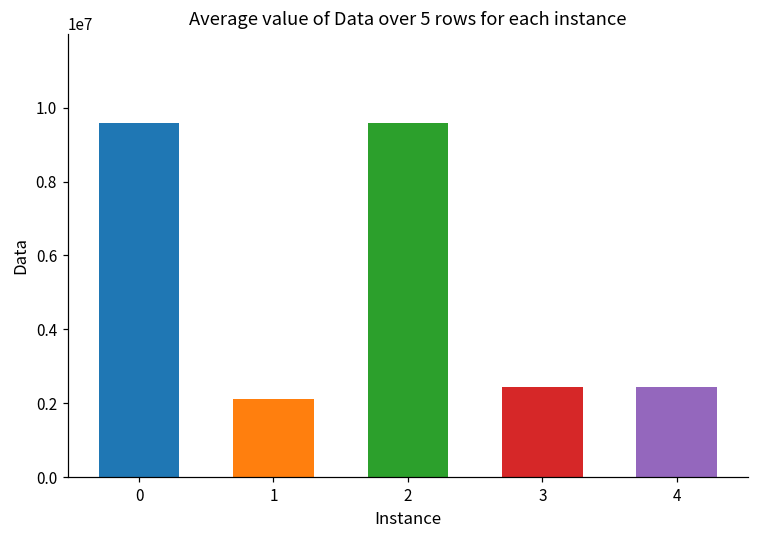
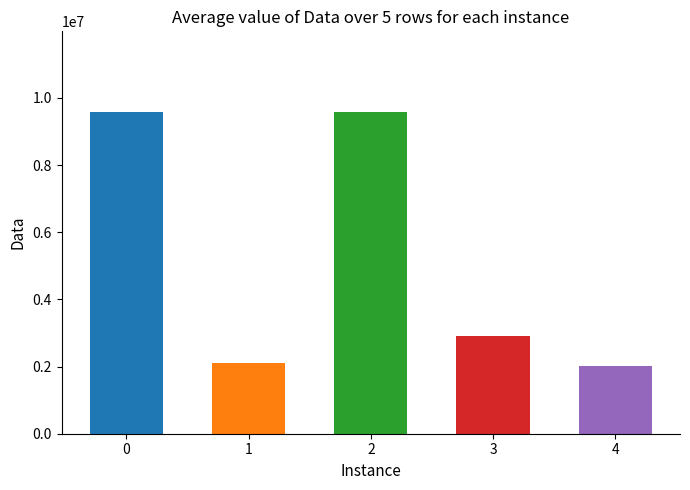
  {
    "0": 9600000,
    "1": 2100000,
    "2": 9600000,
-   "3": 2400000,
-   "4": 2400000
+   "3": 2900000,
+   "4": 2000000
  }
